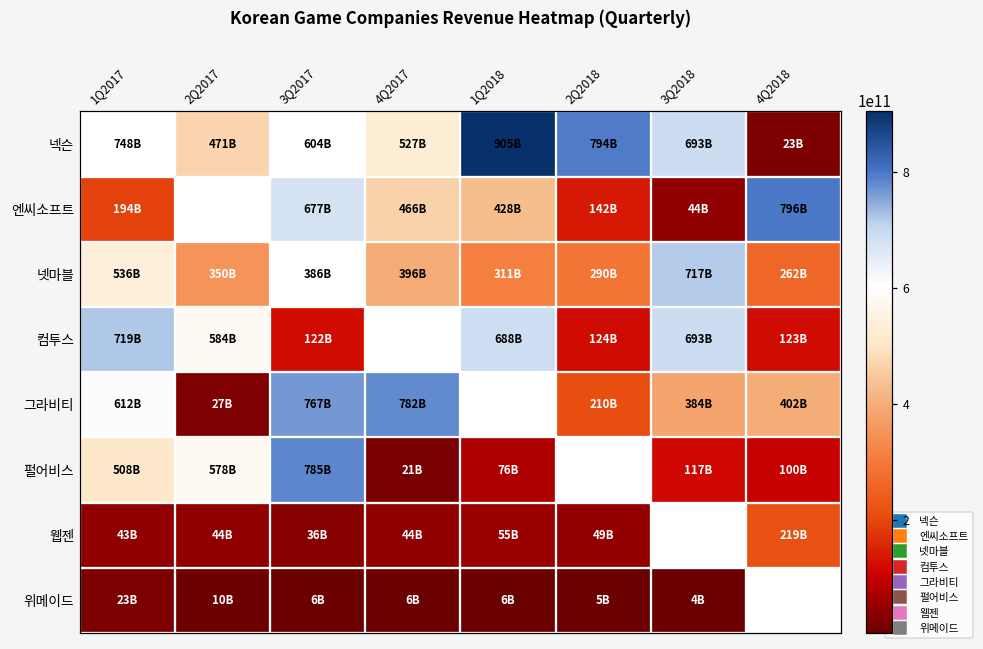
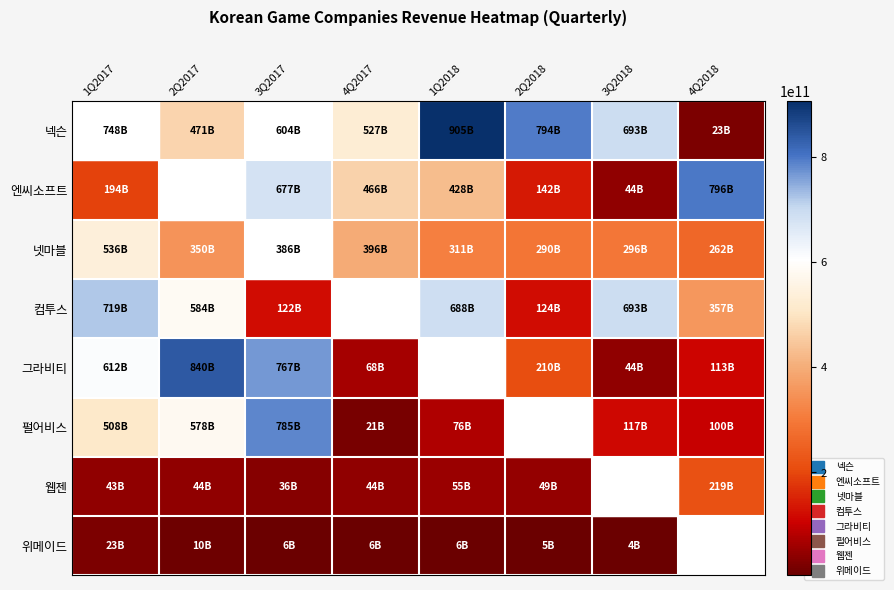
  {
    "넥슨": {
      "2Q2017": "471B",
      "3Q2017": "604B",
      "4Q2017": "527B",
      "1Q2018": "905B",
      "2Q2018": "794B",
      "3Q2018": "693B",
      "4Q2018": "23B"
    },
    "엔씨소프트": {
      "1Q2017": "194B",
      "3Q2017": "677B",
      "4Q2017": "466B",
      "1Q2018": "428B",
      "2Q2018": "142B",
      "3Q2018": "44B",
      "4Q2018": "796B"
    },
    "넷마블": {
      "1Q2017": "536B",
      "2Q2017": "350B",
      "4Q2017": "396B",
      "1Q2018": "311B",
      "2Q2018": "290B",
-     "3Q2018": "717B",
+     "3Q2018": "296B",
      "4Q2018": "262B"
    },
    "컴투스": {
      "1Q2017": "719B",
      "2Q2017": "584B",
      "3Q2017": "122B",
      "1Q2018": "688B",
      "2Q2018": "124B",
      "3Q2018": "693B",
-     "4Q2018": "123B"
+     "4Q2018": "357B"
    },
    "그라비티": {
      "1Q2017": "612B",
-     "2Q2017": "27B",
+     "2Q2017": "840B",
      "3Q2017": "767B",
-     "4Q2017": "782B",
+     "4Q2017": "68B",
      "2Q2018": "210B",
-     "3Q2018": "384B",
-     "4Q2018": "402B"
+     "3Q2018": "44B",
+     "4Q2018": "113B"
    },
    "펄어비스": {
      "1Q2017": "508B",
      "2Q2017": "578B",
      "3Q2017": "785B",
      "4Q2017": "21B",
      "1Q2018": "76B",
      "3Q2018": "117B",
      "4Q2018": "100B"
    },
    "웹젠": {
      "1Q2017": "43B",
      "2Q2017": "44B",
      "3Q2017": "36B",
      "4Q2017": "44B",
      "1Q2018": "55B",
      "2Q2018": "49B",
      "4Q2018": "219B"
    },
    "위메이드": {
      "1Q2017": "23B",
      "2Q2017": "10B",
      "3Q2017": "6B",
      "4Q2017": "6B",
      "1Q2018": "6B",
      "2Q2018": "5B",
      "3Q2018": "4B"
    }
  }
